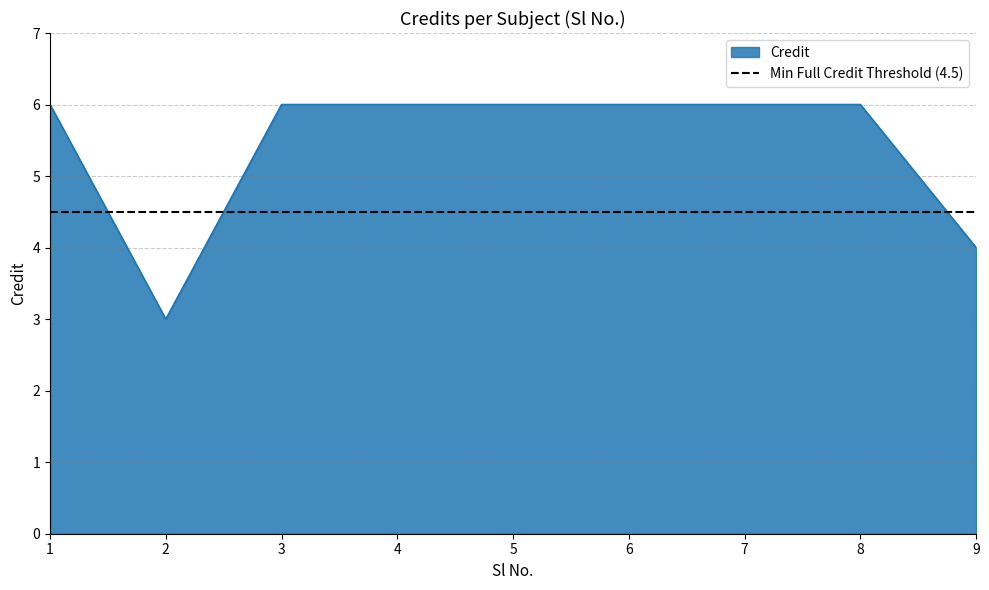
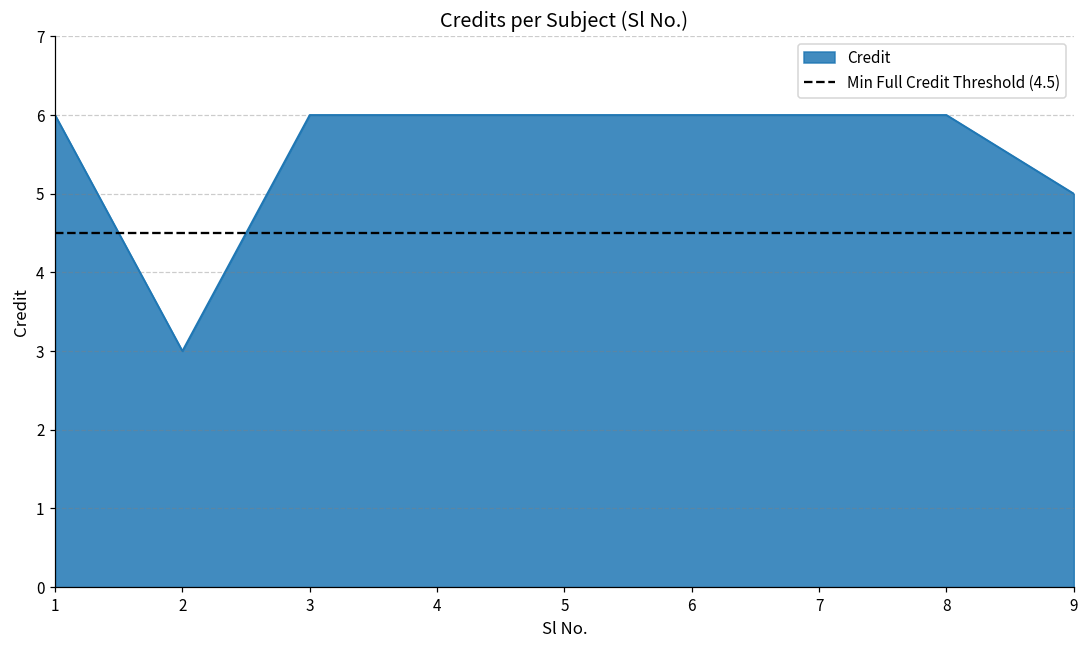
  {
    "1": 6,
    "2": 3,
    "3": 6,
    "4": 6,
    "5": 6,
    "6": 6,
    "7": 6,
    "8": 6,
-   "9": 4
+   "9": 5
  }
